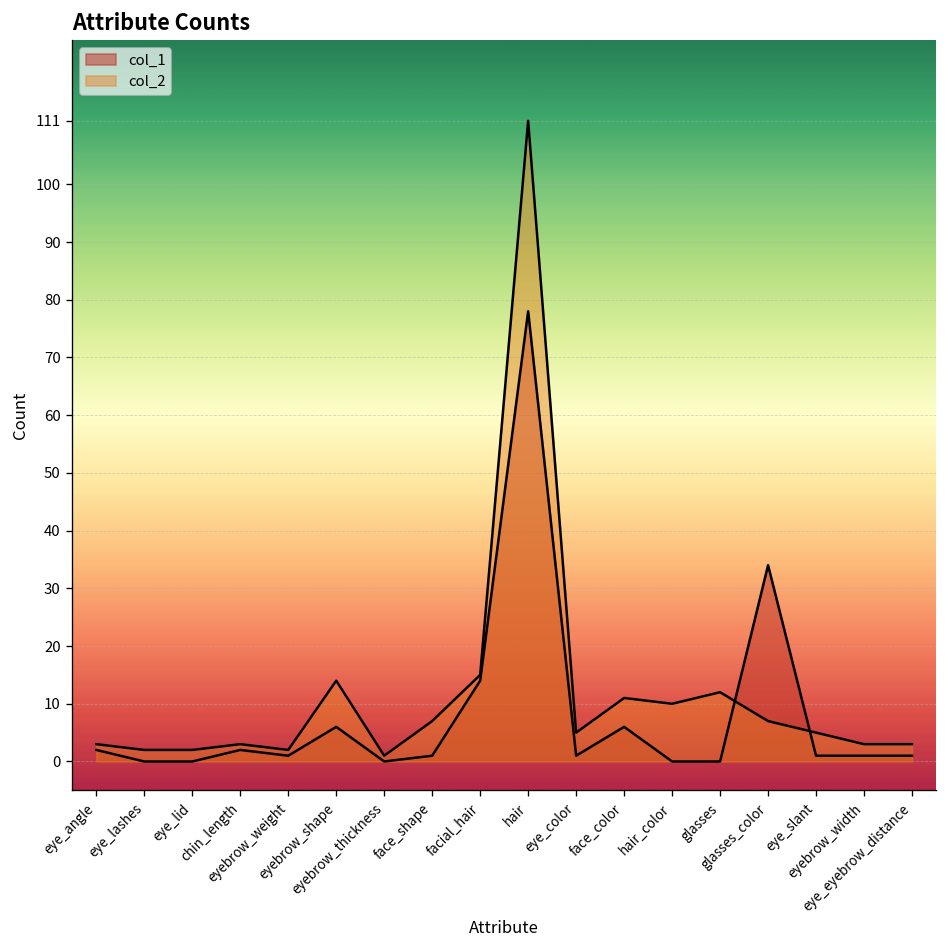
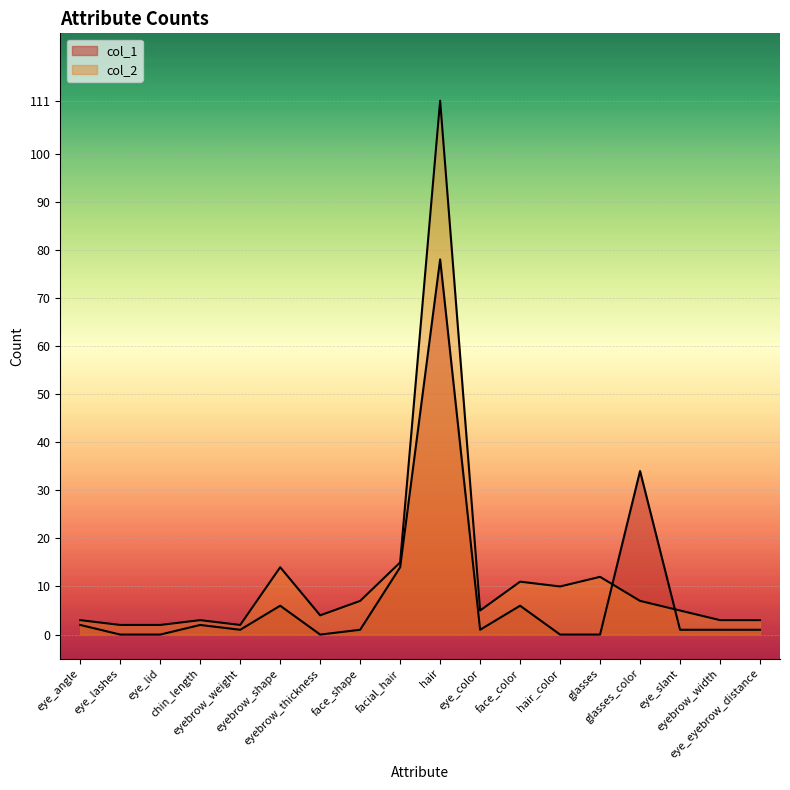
  {
    "col_1": {
      "eye_angle": 2,
      "eye_lashes": 0,
      "eye_lid": 0,
      "chin_length": 2,
      "eyebrow_weight": 1,
      "eyebrow_shape": 6,
      "eyebrow_thickness": 0,
      "face_shape": 1,
      "facial_hair": 14,
      "hair": 78,
      "eye_color": 1,
      "face_color": 6,
      "hair_color": 0,
      "glasses": 0,
      "glasses_color": 34,
      "eye_slant": 1,
      "eyebrow_width": 1,
      "eye_eyebrow_distance": 1
    },
    "col_2": {
      "eye_angle": 3,
      "eye_lashes": 2,
      "eye_lid": 2,
      "chin_length": 3,
      "eyebrow_weight": 2,
      "eyebrow_shape": 14,
-     "eyebrow_thickness": 1,
+     "eyebrow_thickness": 4,
      "face_shape": 7,
      "facial_hair": 15,
      "hair": 111,
      "eye_color": 5,
      "face_color": 11,
      "hair_color": 10,
      "glasses": 12,
      "glasses_color": 7,
      "eye_slant": 5,
      "eyebrow_width": 3,
      "eye_eyebrow_distance": 3
    }
  }
